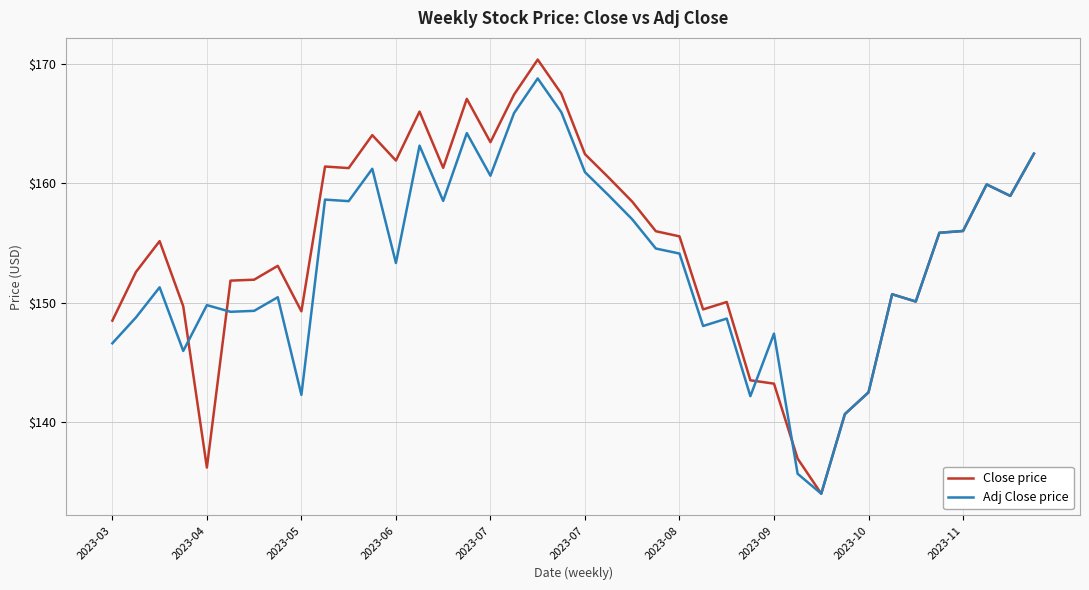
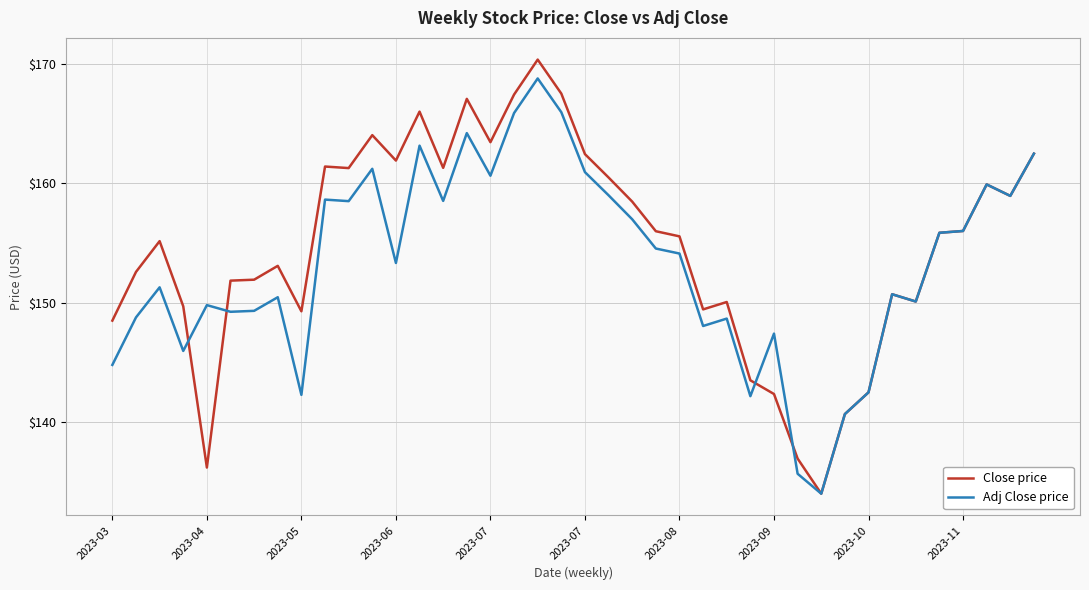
  {
    "Close price": {
      "2023-03": "$148.5",
      "2023-04": "$136.2",
      "2023-05": "$149.3",
      "2023-06": "$161.9",
      "2023-08": "$155.6",
-     "2023-09": "$143.2"
+     "2023-09": "$142.4"
    },
    "Adj Close price": {
-     "2023-03": "$146.6",
+     "2023-03": "$144.8",
      "2023-04": "$149.8",
      "2023-05": "$142.3",
      "2023-06": "$153.3",
      "2023-08": "$154.1",
      "2023-09": "$147.4"
    }
  }
